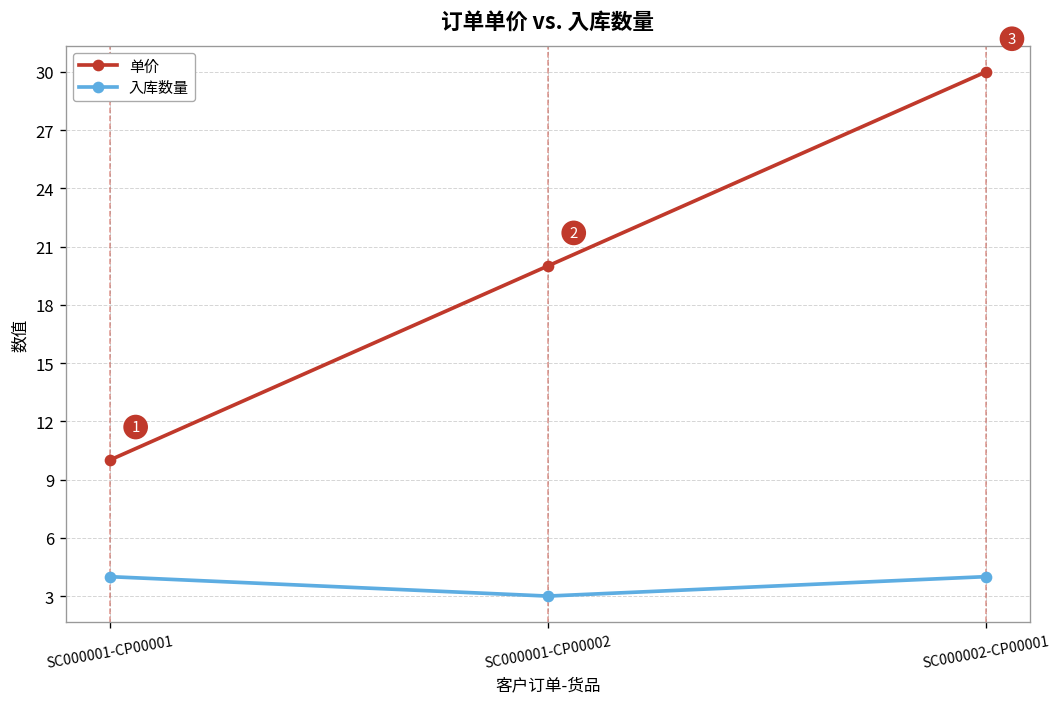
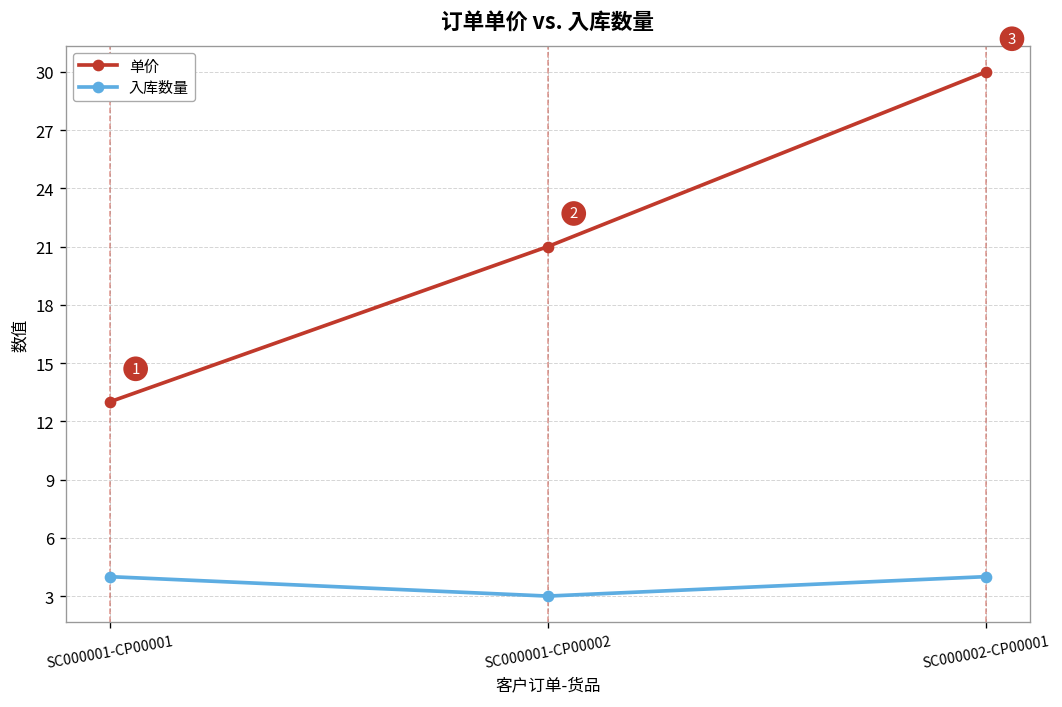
  {
    "单价": {
-     "SC000001-CP00001": 10,
-     "SC000001-CP00002": 20,
+     "SC000001-CP00001": 13,
+     "SC000001-CP00002": 21,
      "SC000002-CP00001": 30
    },
    "入库数量": {
      "SC000001-CP00001": 4,
      "SC000001-CP00002": 3,
      "SC000002-CP00001": 4
    }
  }
